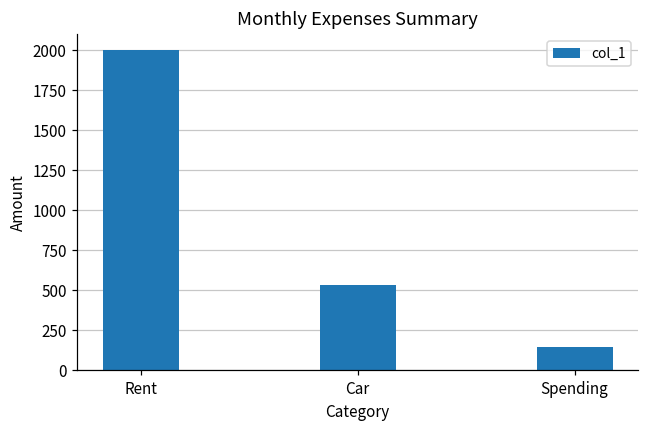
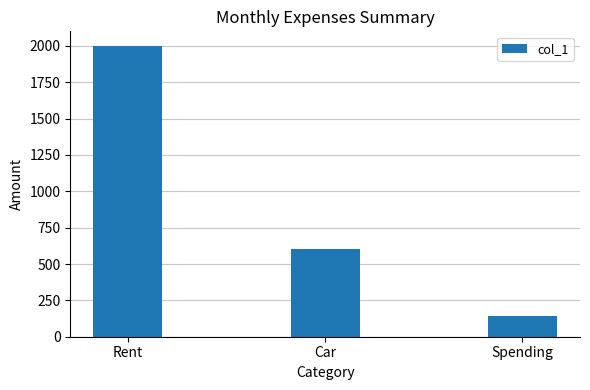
  {
    "Rent": 2000,
-   "Car": 530,
+   "Car": 600,
    "Spending": 140
  }
